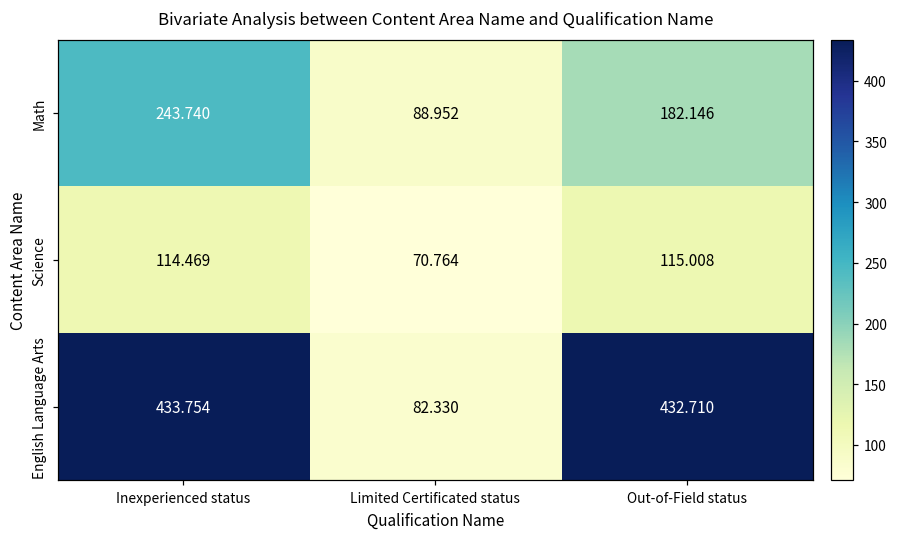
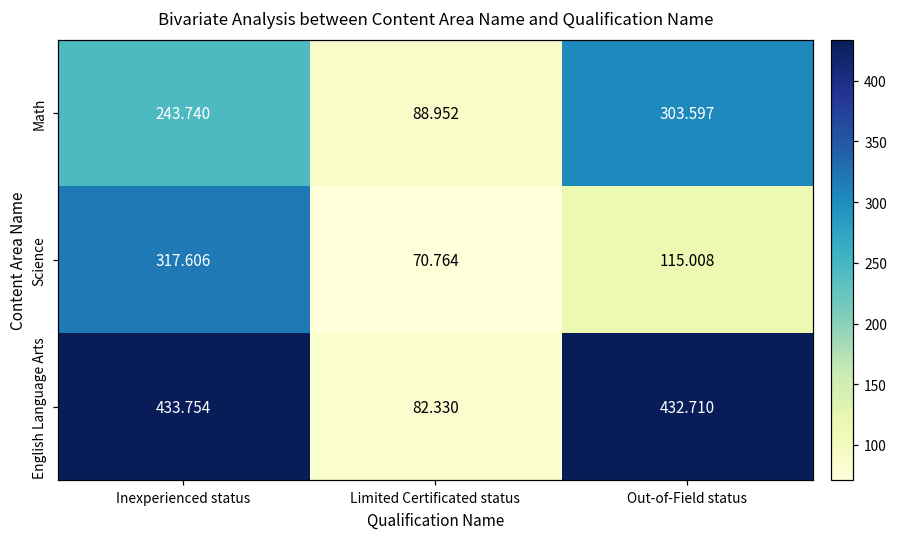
  {
    "Math": {
      "Inexperienced status": 243.740,
      "Limited Certificated status": 88.952,
-     "Out-of-Field status": 182.146
+     "Out-of-Field status": 303.597
    },
    "Science": {
-     "Inexperienced status": 114.469,
+     "Inexperienced status": 317.606,
      "Limited Certificated status": 70.764,
      "Out-of-Field status": 115.008
    },
    "English Language Arts": {
      "Inexperienced status": 433.754,
      "Limited Certificated status": 82.330,
      "Out-of-Field status": 432.710
    }
  }
